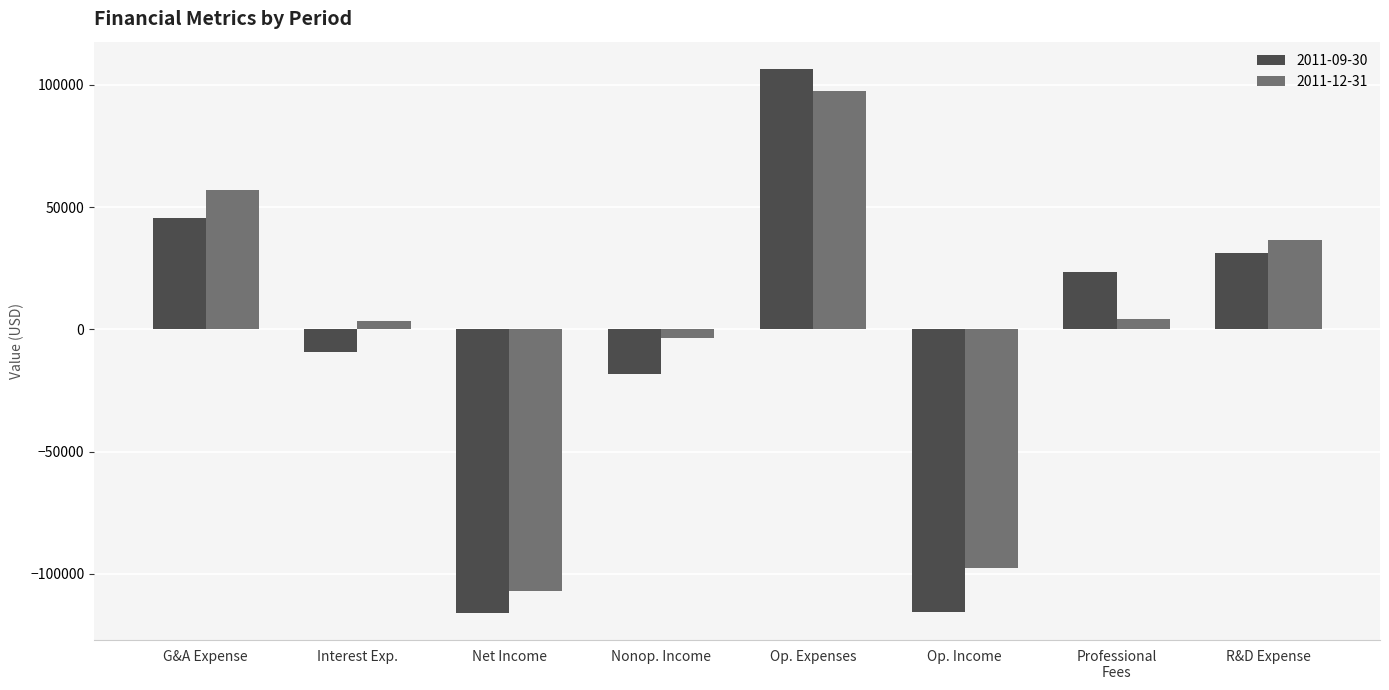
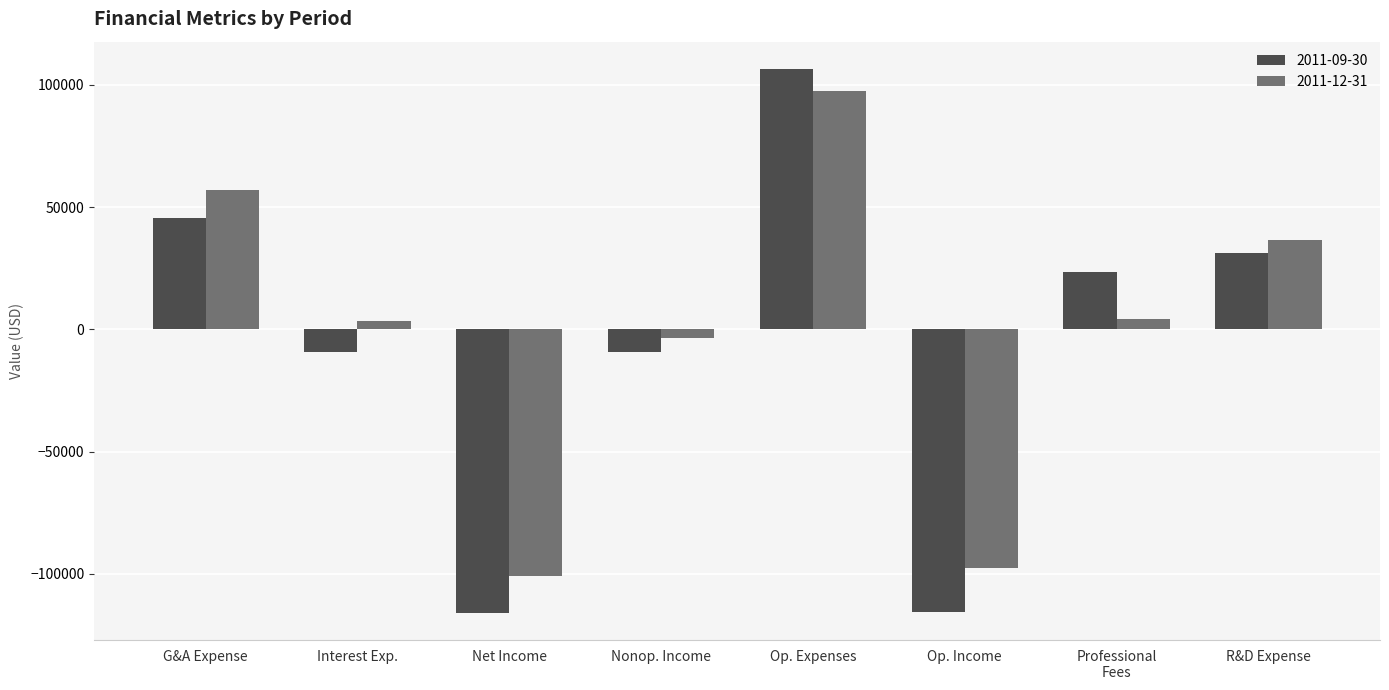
  {
    "2011-09-30": {
      "G&A Expense": 46000,
      "Interest Exp.": -9000,
      "Net Income": -116000,
-     "Nonop. Income": -18000,
+     "Nonop. Income": -9000,
      "Op. Expenses": 106000,
      "Op. Income": -115000,
      "Professional Fees": 24000,
      "R&D Expense": 31000
    },
    "2011-12-31": {
      "G&A Expense": 57000,
      "Interest Exp.": 4000,
-     "Net Income": -107000,
+     "Net Income": -101000,
      "Nonop. Income": -4000,
      "Op. Expenses": 97000,
      "Op. Income": -97000,
      "Professional Fees": 4000,
      "R&D Expense": 37000
    }
  }
